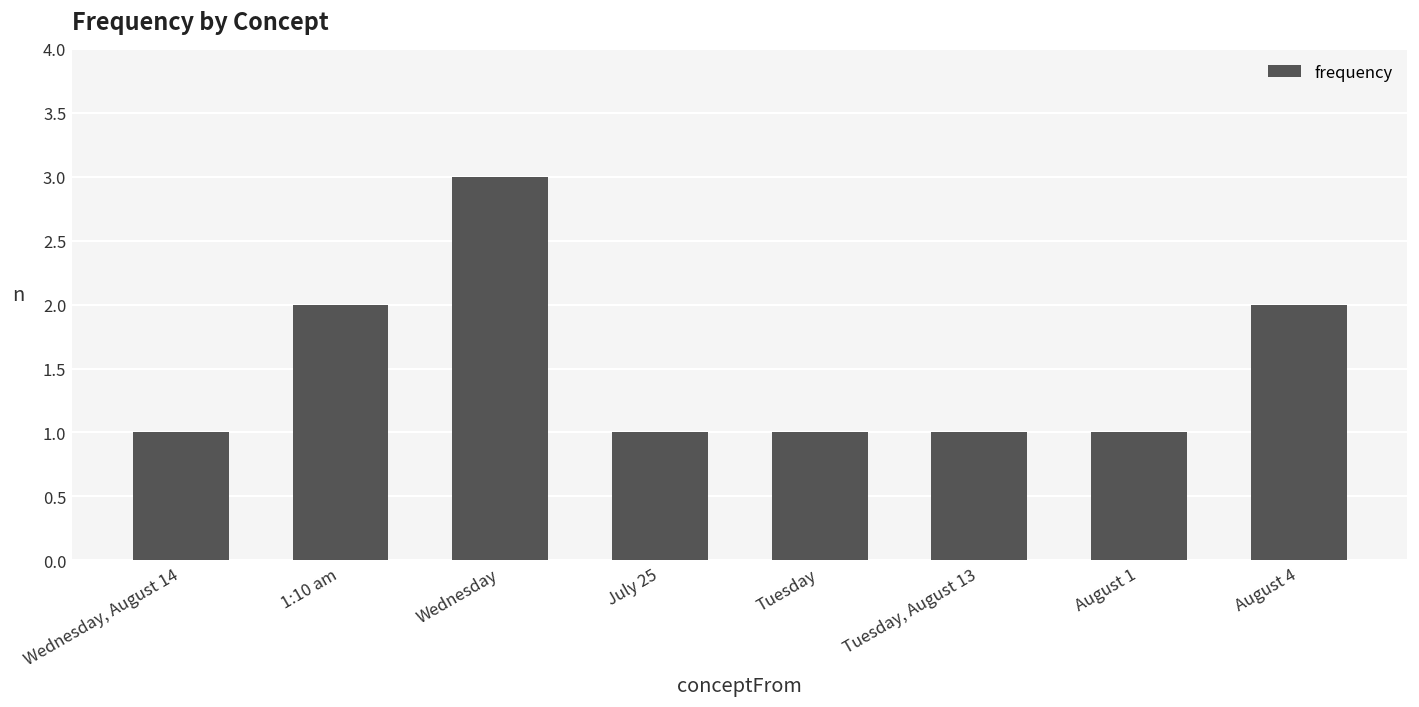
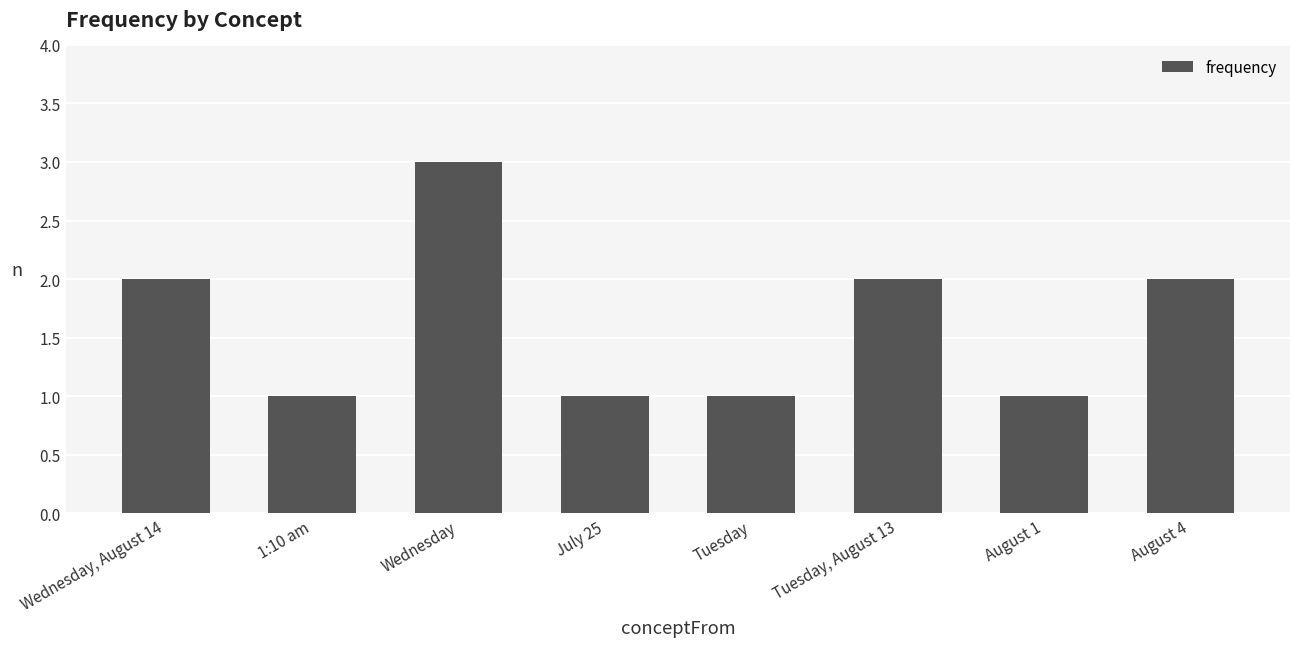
  {
-   "Wednesday, August 14": 1,
-   "1:10 am": 2,
+   "Wednesday, August 14": 2,
+   "1:10 am": 1,
    "Wednesday": 3,
    "July 25": 1,
    "Tuesday": 1,
-   "Tuesday, August 13": 1,
+   "Tuesday, August 13": 2,
    "August 1": 1,
    "August 4": 2
  }
